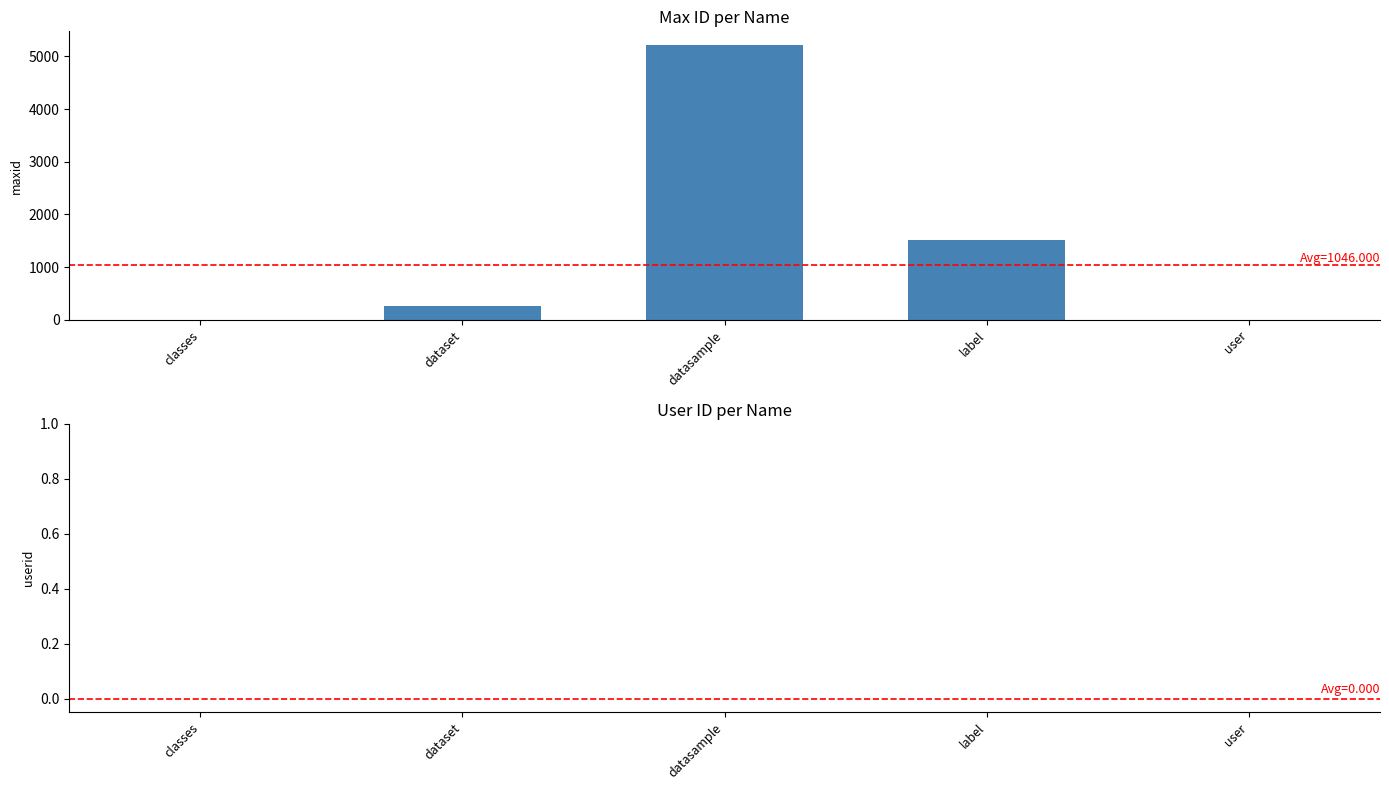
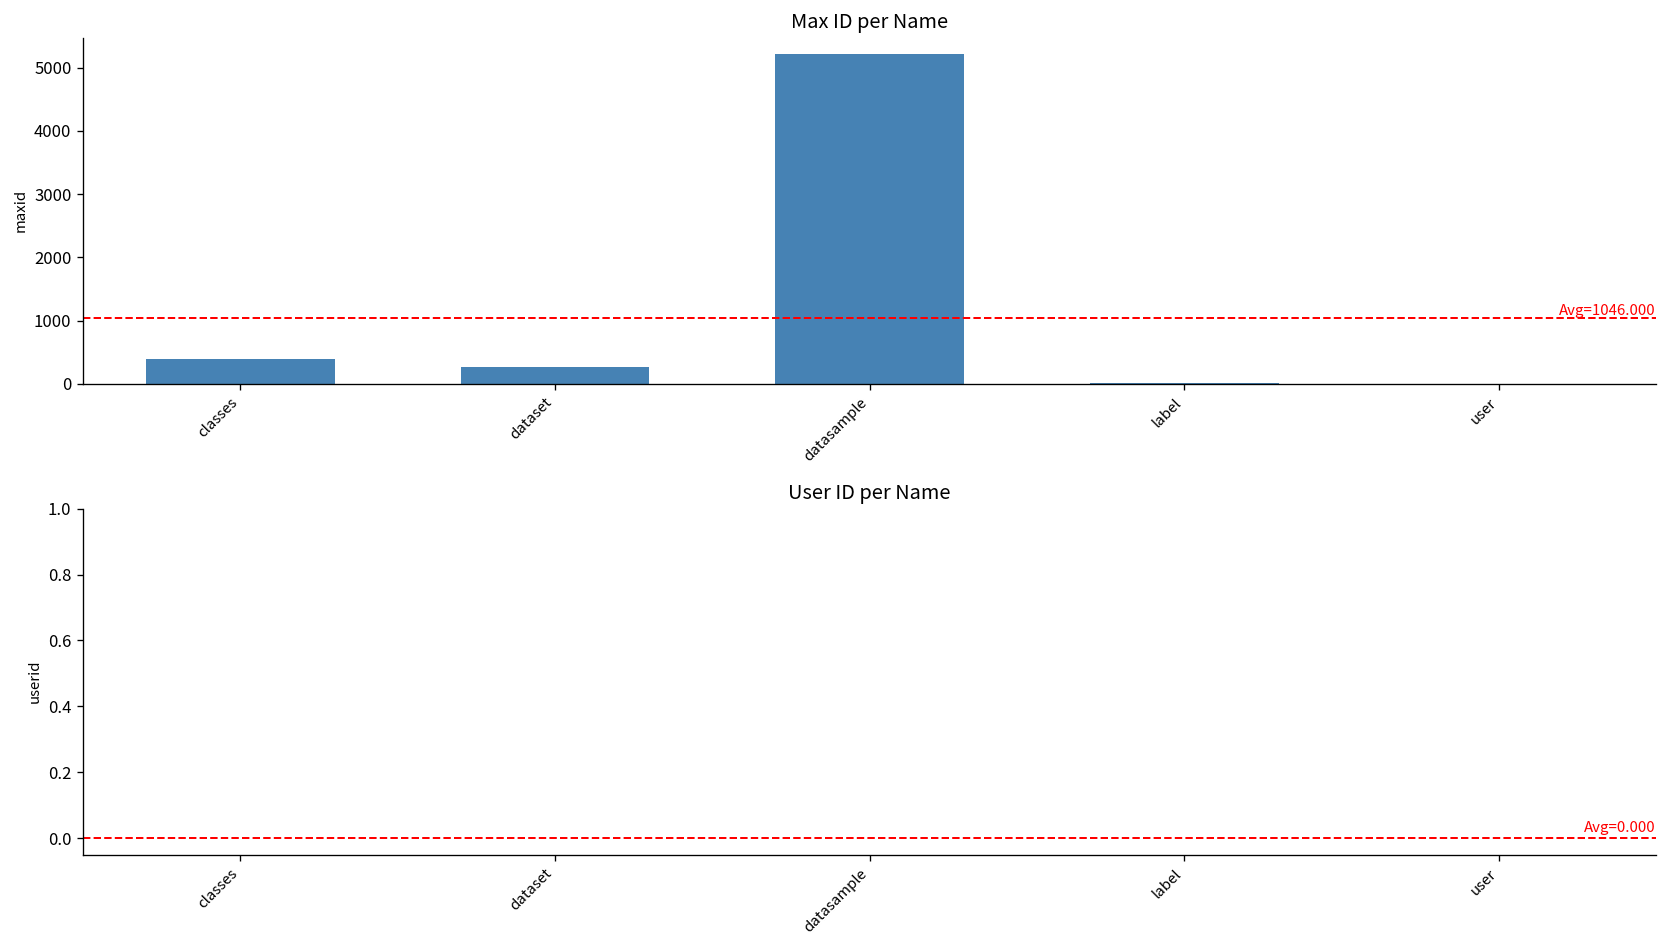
  {
    "Max ID per Name": {
-     "classes": 0,
+     "classes": 400,
      "dataset": 300,
      "datasample": 5200,
-     "label": 1500,
+     "label": 0,
      "user": 0
    },
    "User ID per Name": {
      "classes": 0.00,
      "dataset": 0.00,
      "datasample": 0.00,
      "label": 0.00,
      "user": 0.00
    }
  }
